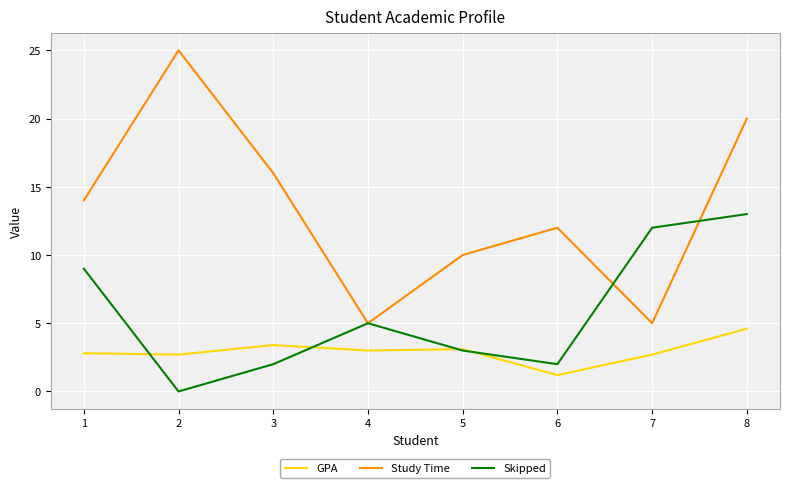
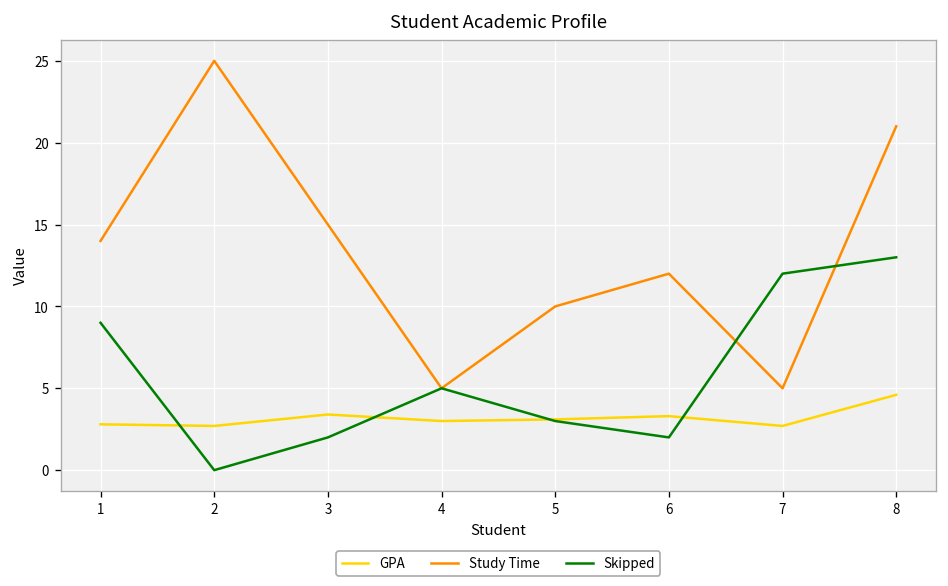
  {
    "GPA": {
      "1": 2.8,
      "2": 2.7,
      "3": 3.4,
      "4": 3.0,
-     "6": 1.2,
+     "6": 3.3,
      "7": 2.7,
      "8": 4.6
    },
    "Study Time": {
      "1": 14,
      "2": 25,
-     "3": 16,
+     "3": 15,
      "5": 10,
      "6": 12,
      "7": 5,
-     "8": 20
+     "8": 21
    },
    "Skipped": {
      "1": 9.0,
      "2": 0.0,
      "3": 2.0,
      "6": 2.0,
      "7": 12.0,
      "8": 13.0
    }
  }
